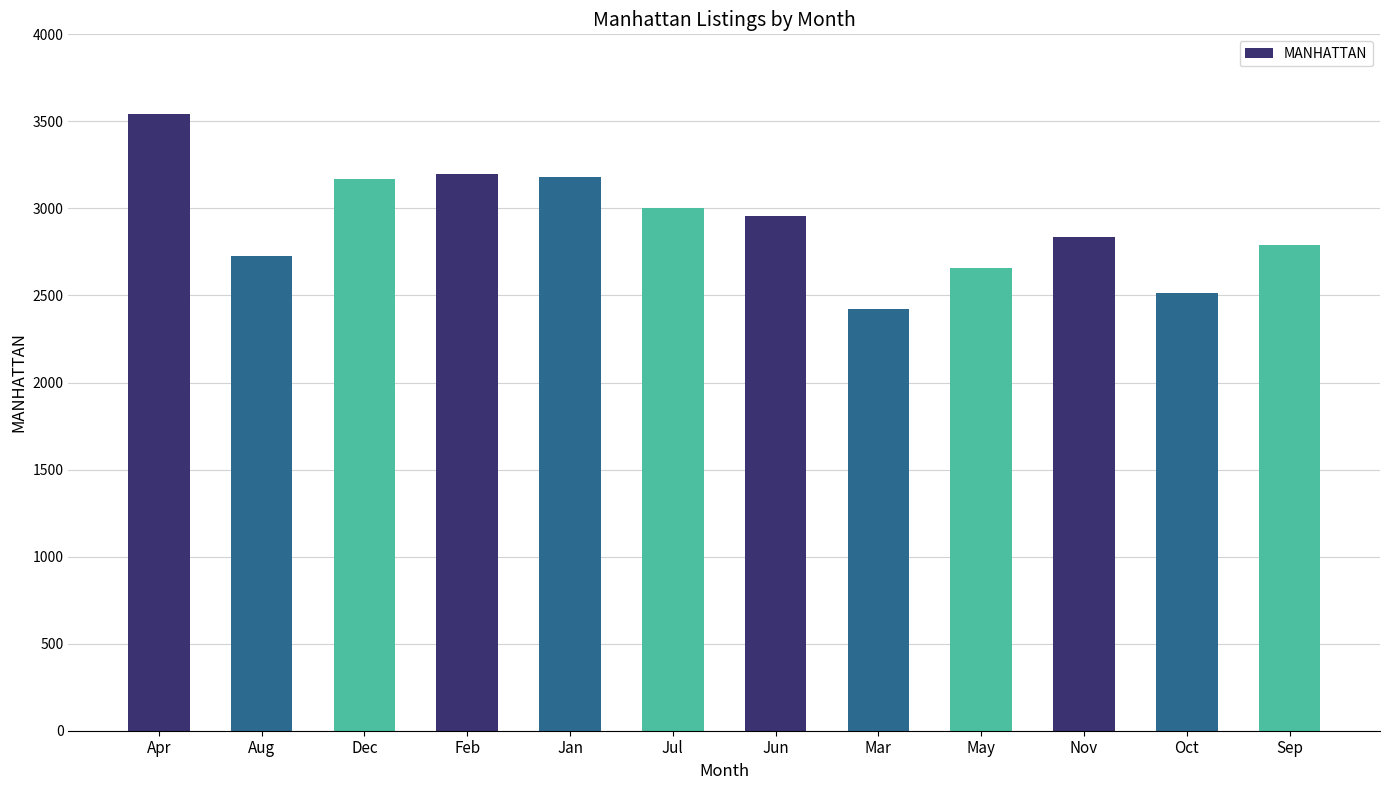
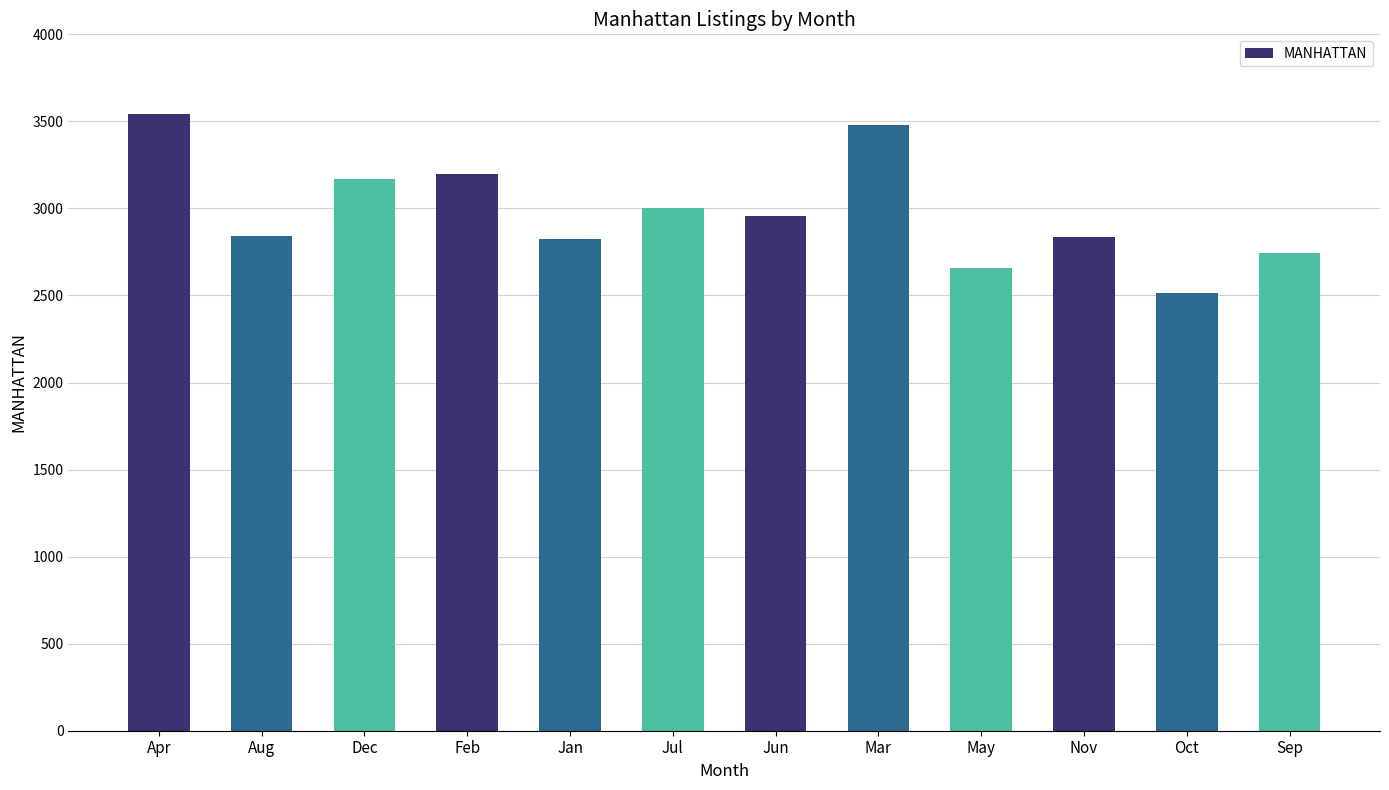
  {
    "Apr": 3540,
-   "Aug": 2730,
+   "Aug": 2840,
    "Dec": 3170,
    "Feb": 3200,
-   "Jan": 3180,
+   "Jan": 2820,
    "Jul": 3000,
    "Jun": 2960,
-   "Mar": 2420,
+   "Mar": 3480,
    "May": 2660,
    "Nov": 2840,
    "Oct": 2510,
-   "Sep": 2790
+   "Sep": 2740
  }
